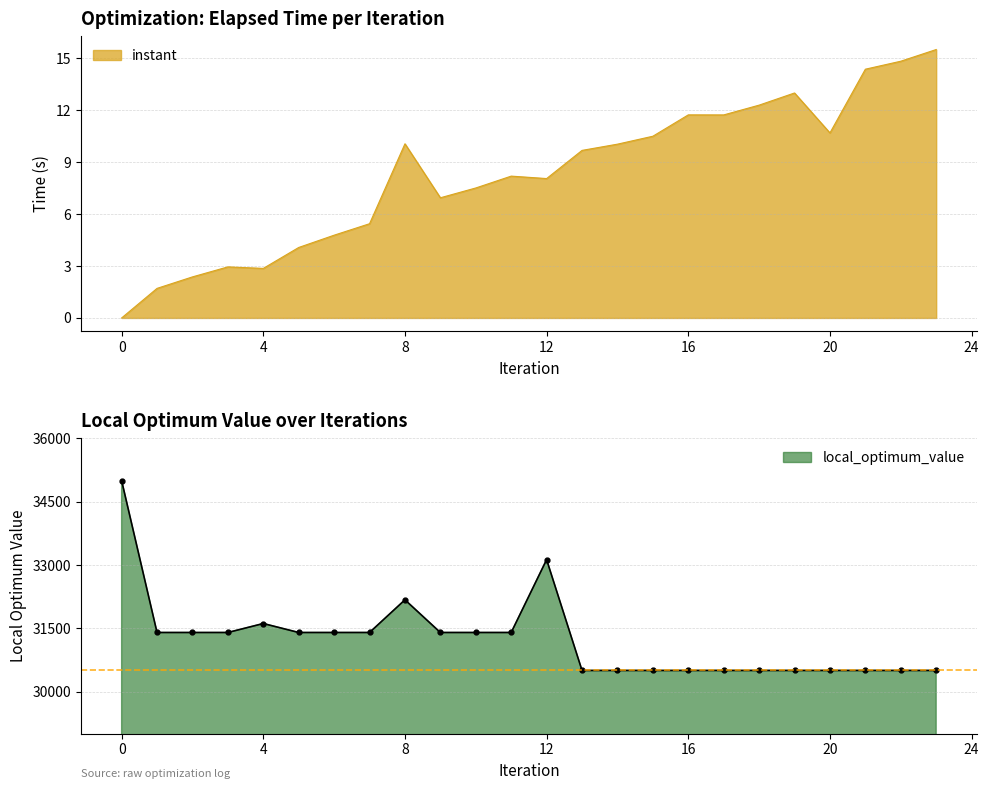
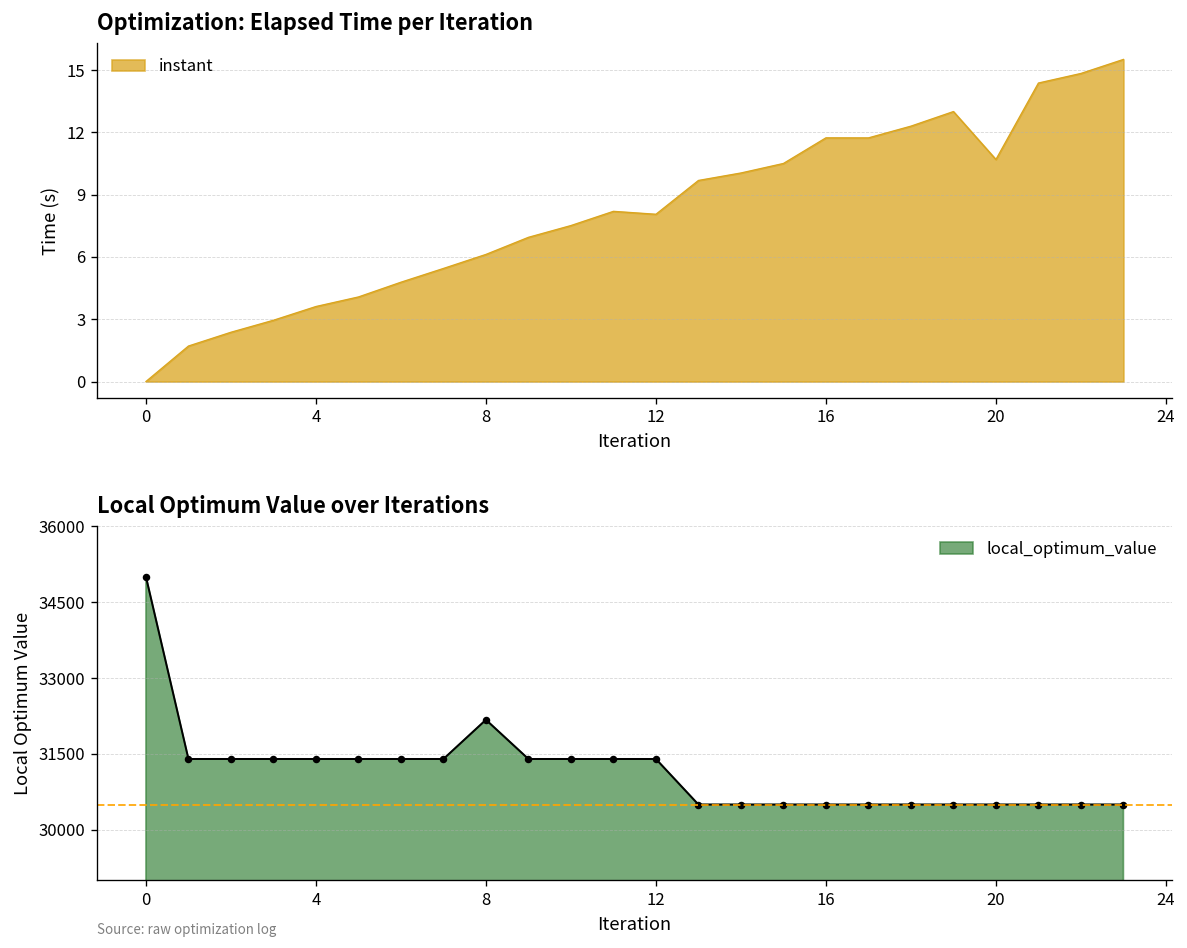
  {
    "Optimization: Elapsed Time per Iteration": {
      "0": 0.0,
-     "4": 2.9,
-     "8": 10.1,
+     "4": 3.6,
+     "8": 6.1,
      "12": 8.1,
      "16": 11.7,
      "20": 10.7
    },
    "Local Optimum Value over Iterations": {
      "0": 35000,
-     "4": 31600,
+     "4": 31400,
      "8": 32200,
-     "12": 33100,
+     "12": 31400,
      "16": 30500,
      "20": 30500
    }
  }
